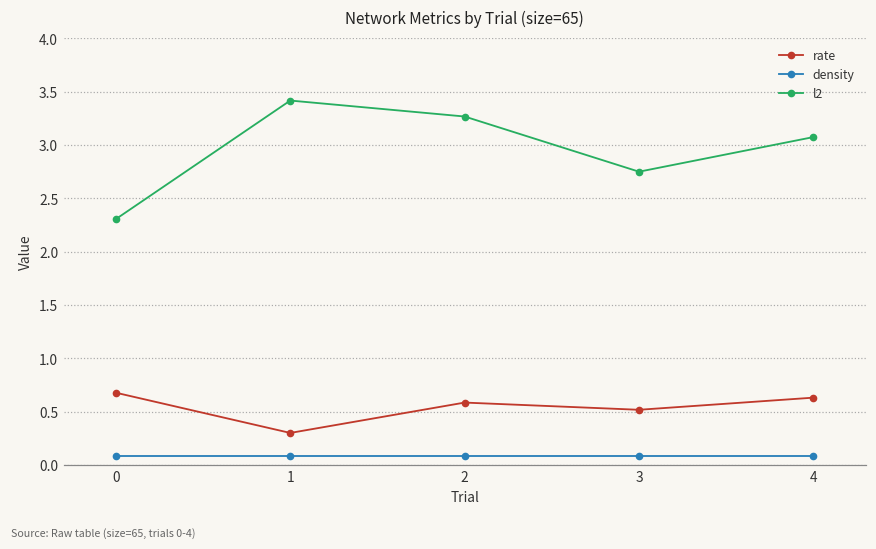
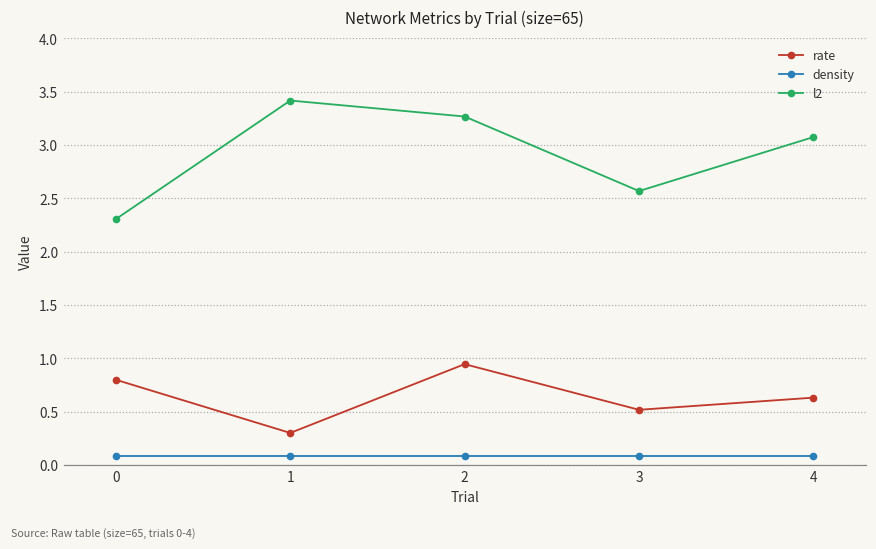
  {
    "rate": {
-     "0": 0.7,
+     "0": 0.8,
      "1": 0.3,
-     "2": 0.6,
+     "2": 0.9,
      "3": 0.5,
      "4": 0.6
    },
    "density": {
      "0": 0.1,
      "1": 0.1,
      "2": 0.1,
      "3": 0.1,
      "4": 0.1
    },
    "l2": {
      "0": 2.3,
      "1": 3.4,
      "2": 3.3,
-     "3": 2.7,
+     "3": 2.6,
      "4": 3.1
    }
  }
